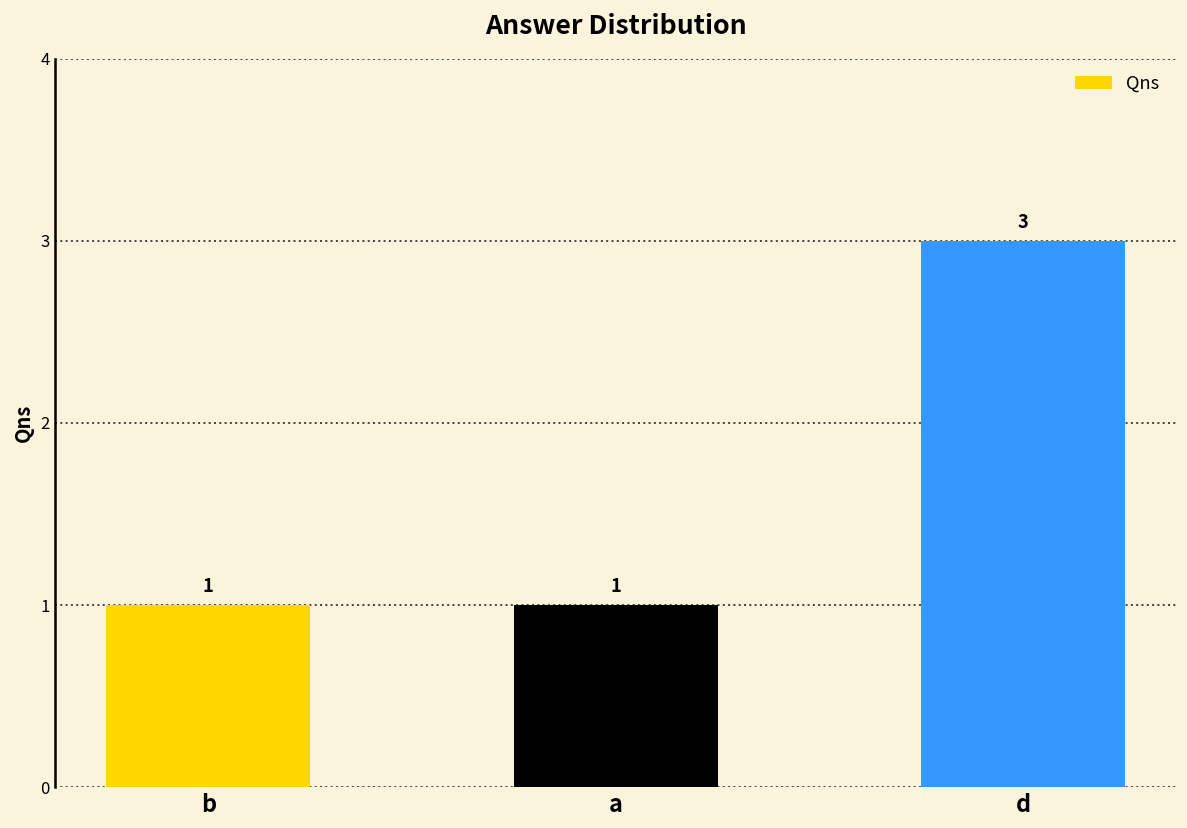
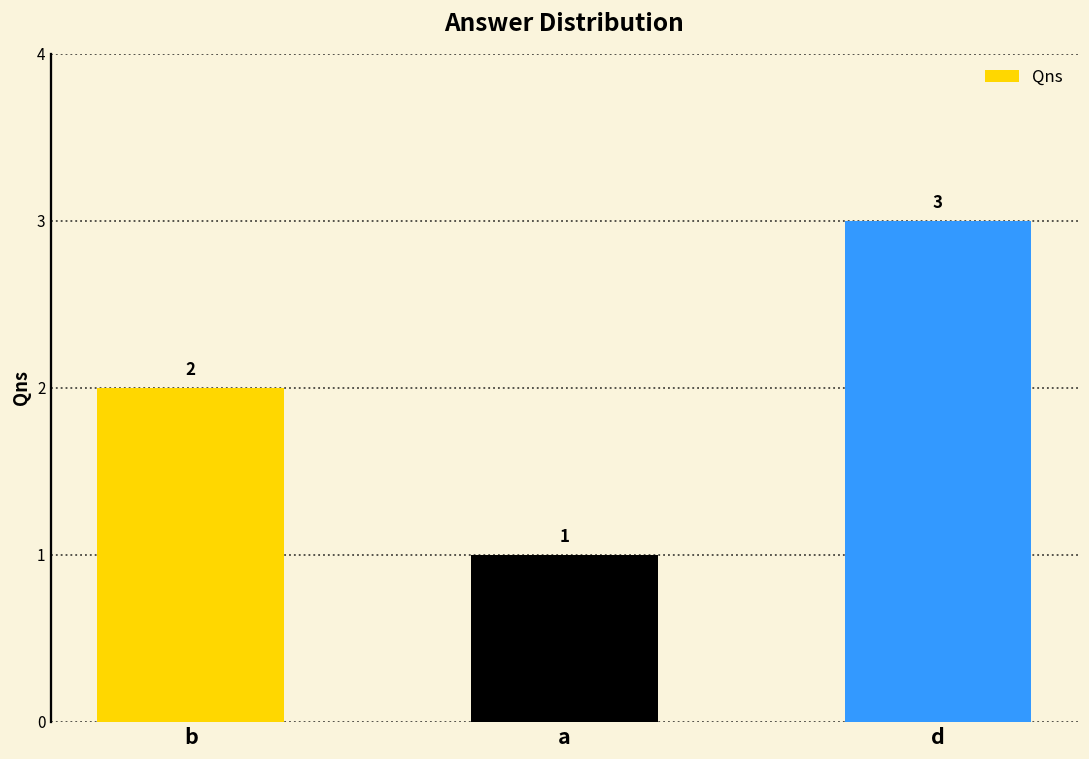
  {
-   "b": 1,
+   "b": 2,
    "a": 1,
    "d": 3
  }
